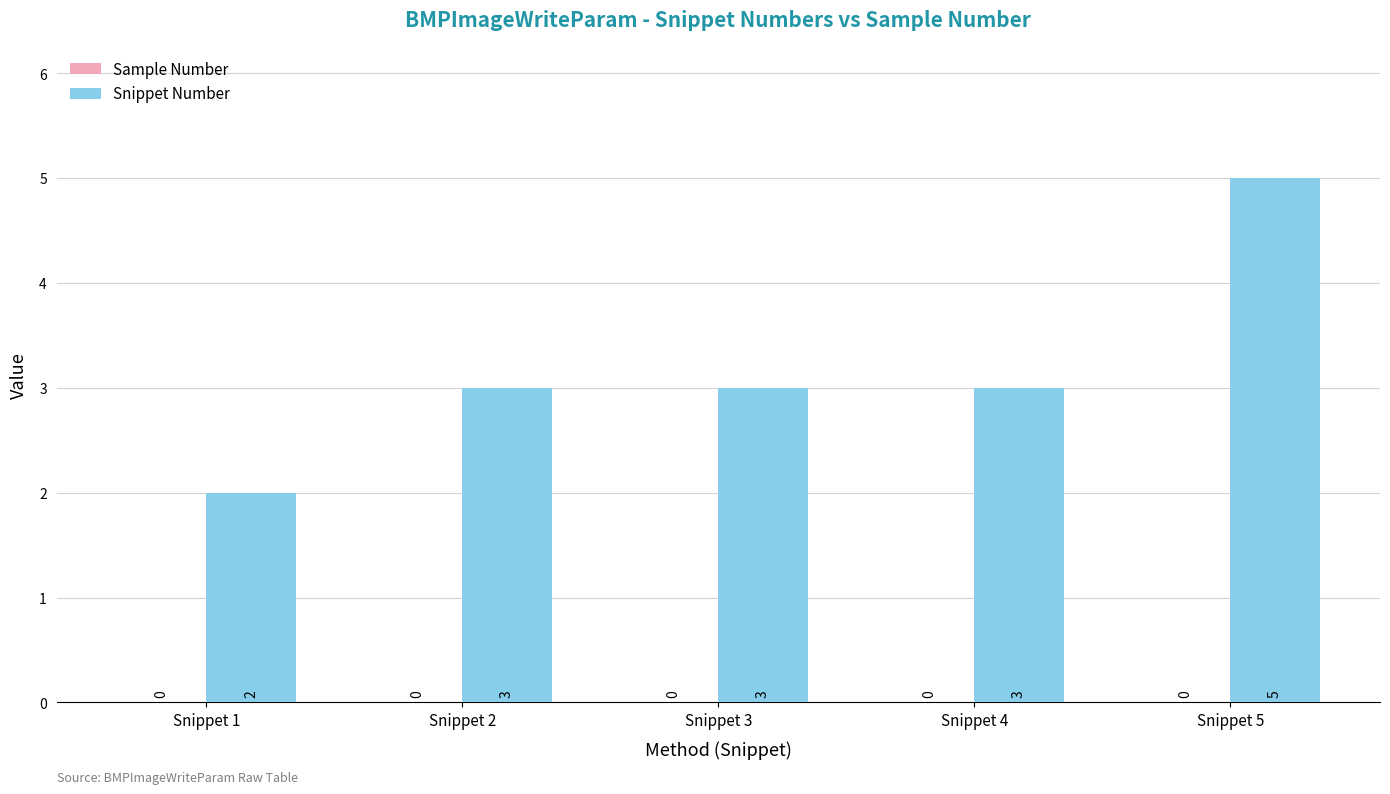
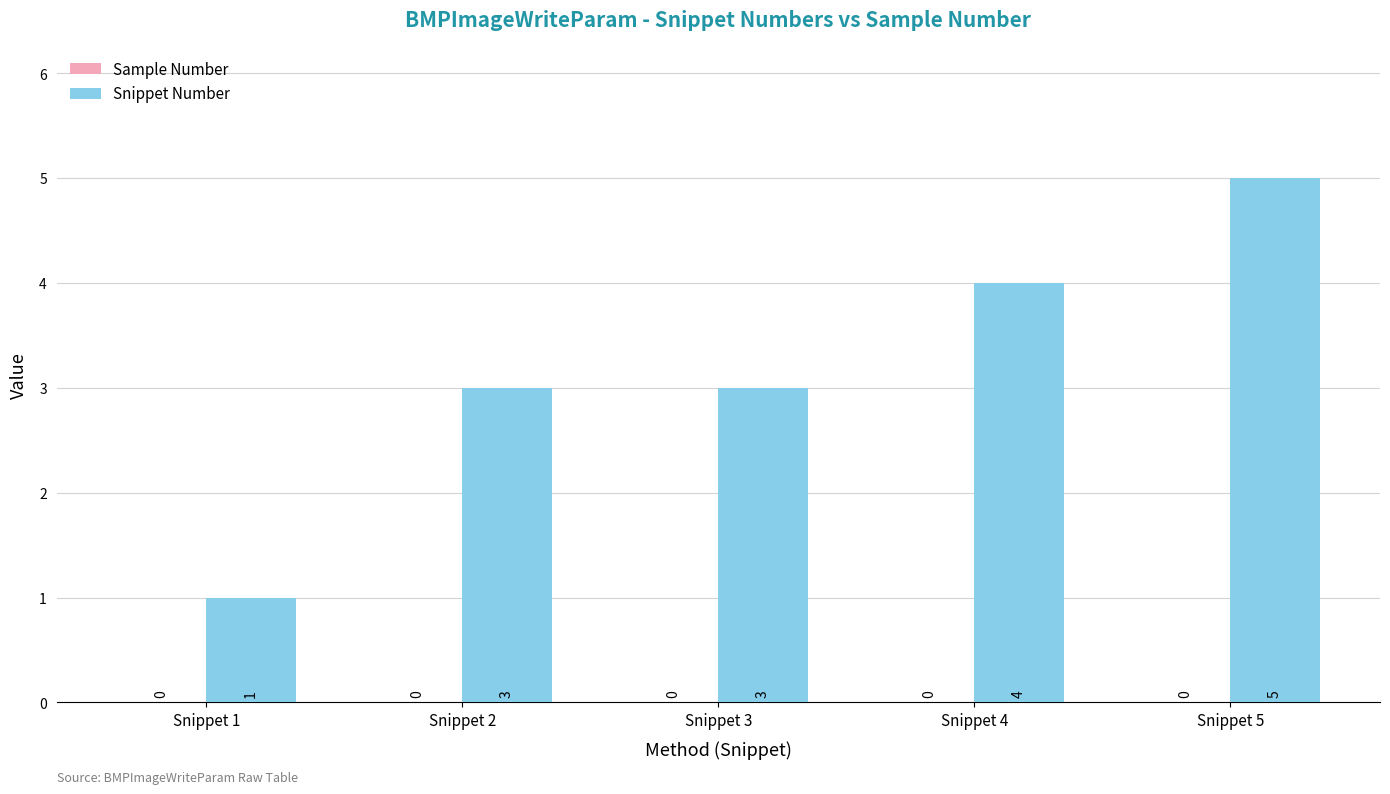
  {
    "Sample Number": {
      "Snippet 1": 0,
      "Snippet 2": 0,
      "Snippet 3": 0,
      "Snippet 4": 0,
      "Snippet 5": 0
    },
    "Snippet Number": {
-     "Snippet 1": 2,
+     "Snippet 1": 1,
      "Snippet 2": 3,
      "Snippet 3": 3,
-     "Snippet 4": 3,
+     "Snippet 4": 4,
      "Snippet 5": 5
    }
  }
